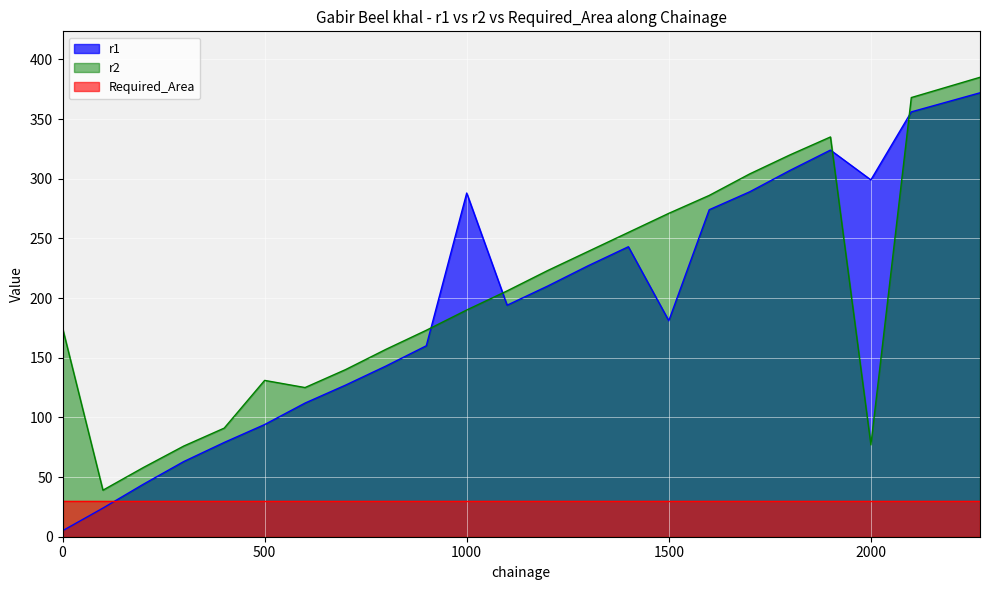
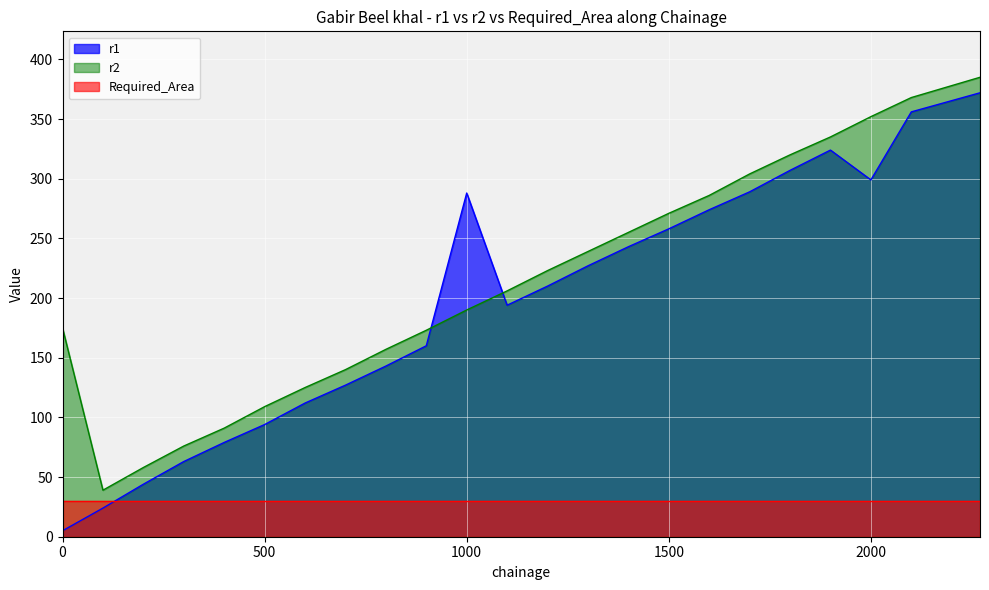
  {
    "r1": {
      "0": 5,
      "500": 94,
      "1000": 288,
-     "1500": 181,
+     "1500": 258,
      "2000": 299
    },
    "r2": {
      "0": 175,
-     "500": 131,
+     "500": 109,
      "1000": 190,
      "1500": 271,
-     "2000": 77
+     "2000": 352
    },
    "Required_Area": {
      "0": 30,
      "500": 30,
      "1000": 30,
      "1500": 30,
      "2000": 30
    }
  }
